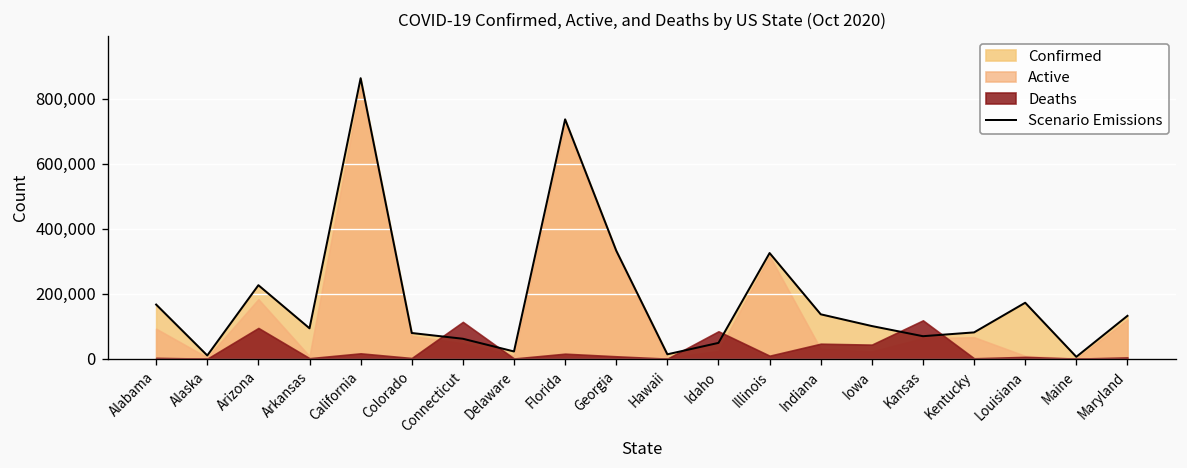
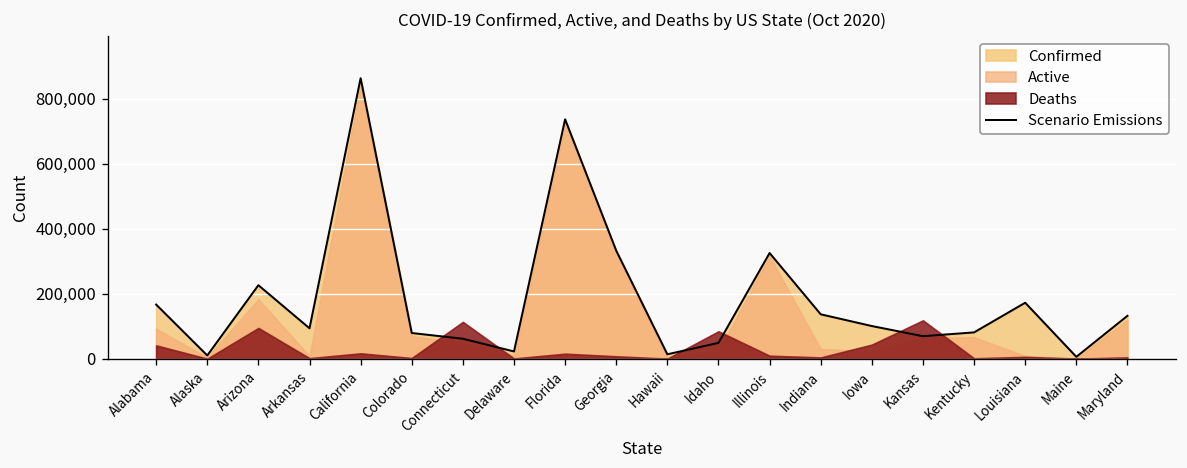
  {
    "Deaths": {
-     "Alabama": "0",
+     "Alabama": "40,000",
      "Arizona": "90,000",
      "California": "20,000",
      "Connecticut": "110,000",
      "Florida": "20,000",
      "Idaho": "80,000",
      "Illinois": "10,000",
-     "Indiana": "50,000",
+     "Indiana": "0",
      "Iowa": "40,000",
      "Kansas": "120,000"
    }
  }
